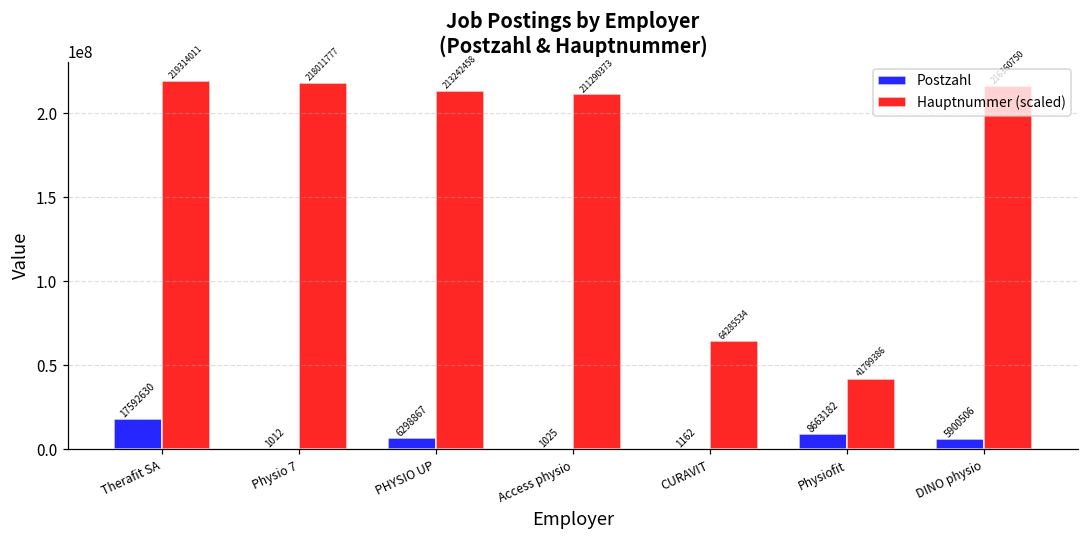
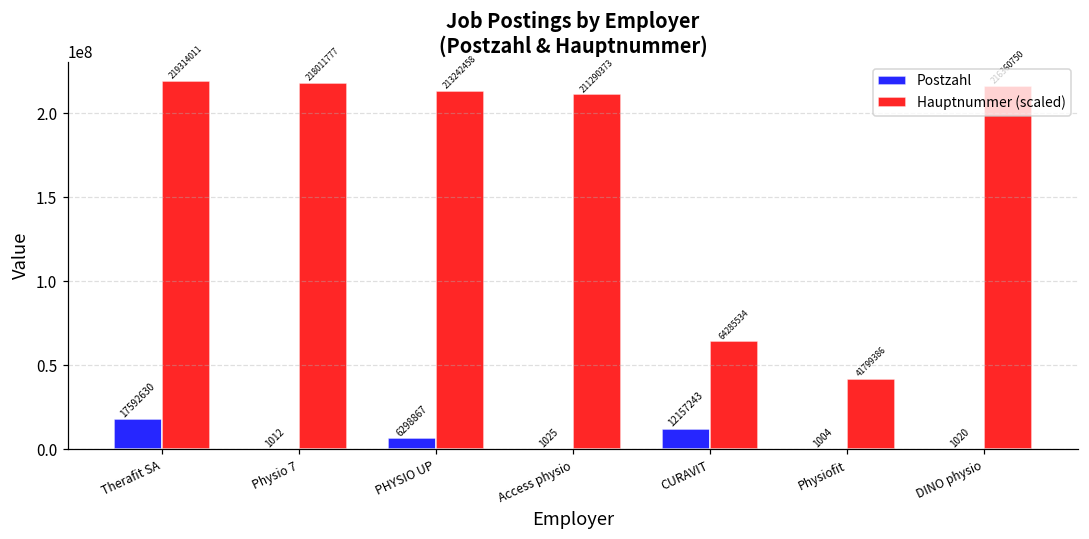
  {
    "Postzahl": {
      "Therafit SA": 17592630,
      "Physio 7": 1012,
      "PHYSIO UP": 6298867,
      "Access physio": 1025,
-     "CURAVIT": 1162,
-     "Physiofit": 8663182,
-     "DINO physio": 5900506
+     "CURAVIT": 12157243,
+     "Physiofit": 1004,
+     "DINO physio": 1020
    },
    "Hauptnummer (scaled)": {
      "Therafit SA": 219314011,
      "Physio 7": 218011777,
      "PHYSIO UP": 213242458,
      "Access physio": 211290373,
      "CURAVIT": 64285534,
      "Physiofit": 41799386
    }
  }
